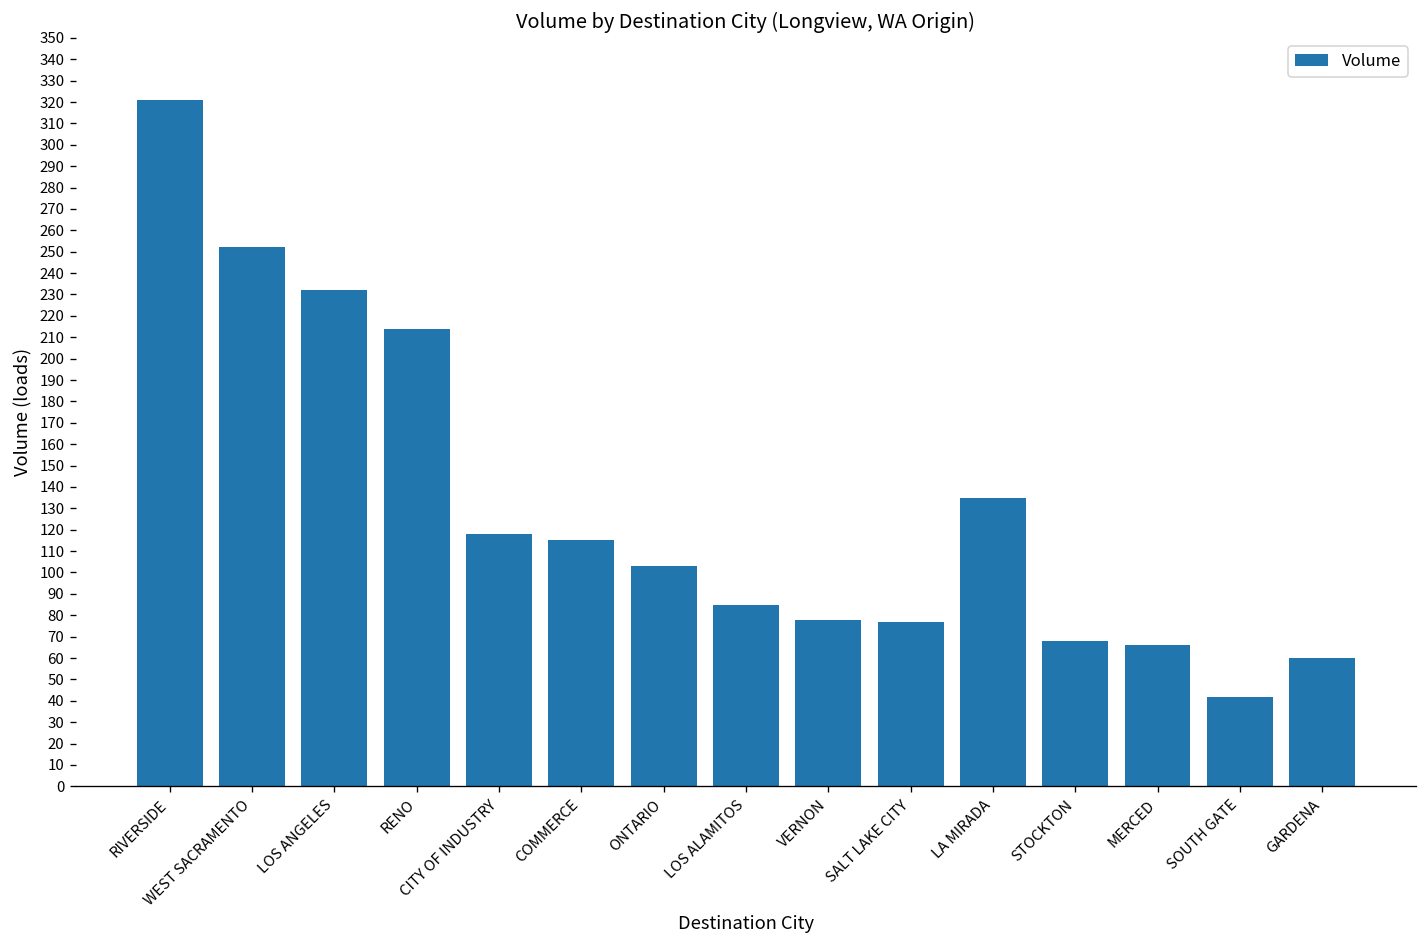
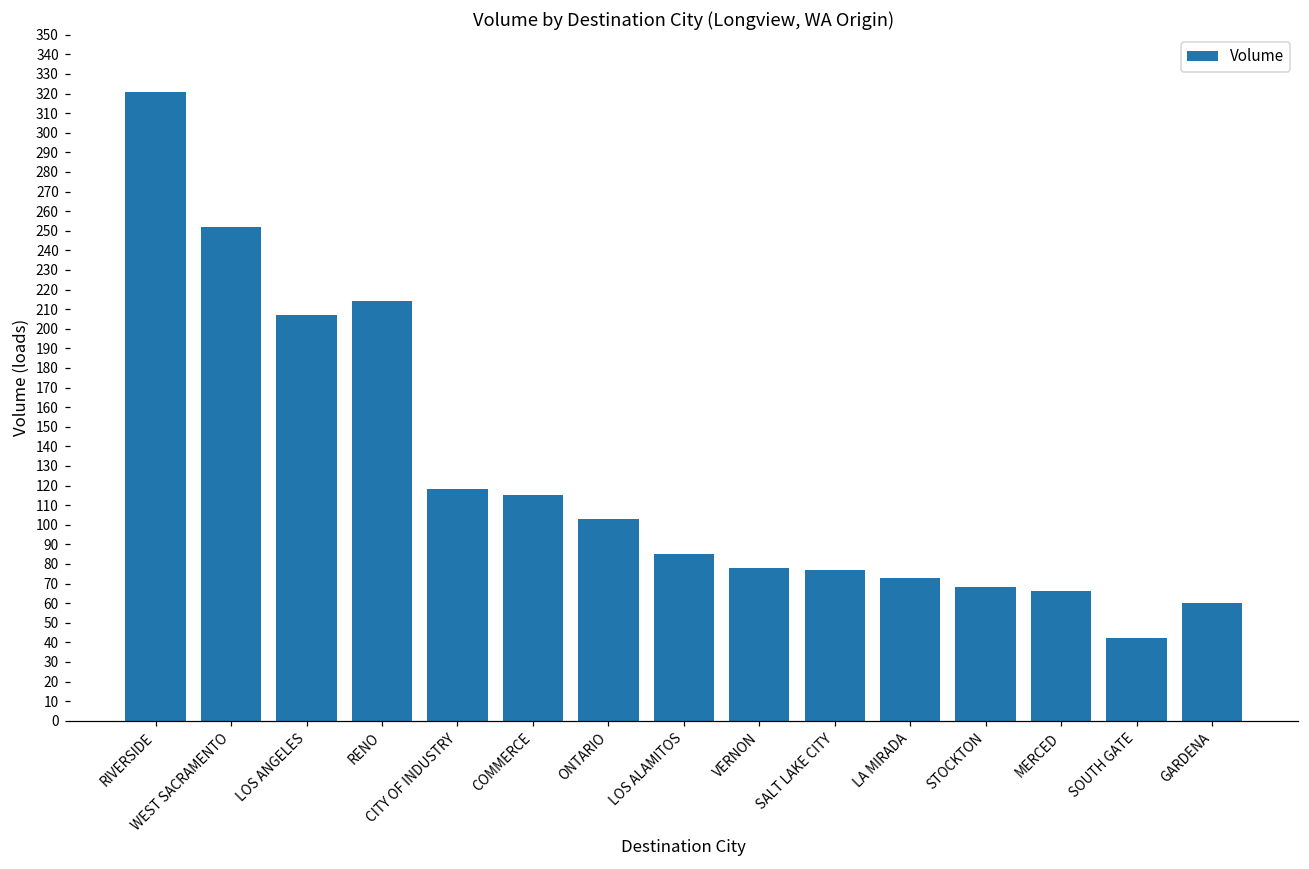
  {
    "RIVERSIDE": 321,
    "WEST SACRAMENTO": 252,
-   "LOS ANGELES": 232,
+   "LOS ANGELES": 207,
    "RENO": 214,
    "CITY OF INDUSTRY": 118,
    "COMMERCE": 115,
    "ONTARIO": 103,
    "LOS ALAMITOS": 85,
    "VERNON": 78,
    "SALT LAKE CITY": 77,
-   "LA MIRADA": 135,
+   "LA MIRADA": 73,
    "STOCKTON": 68,
    "MERCED": 66,
    "SOUTH GATE": 42,
    "GARDENA": 60
  }
